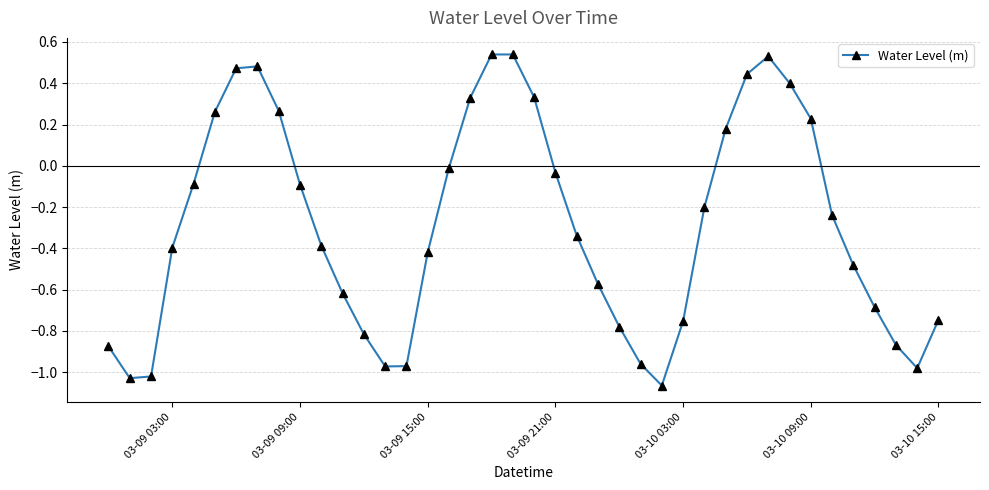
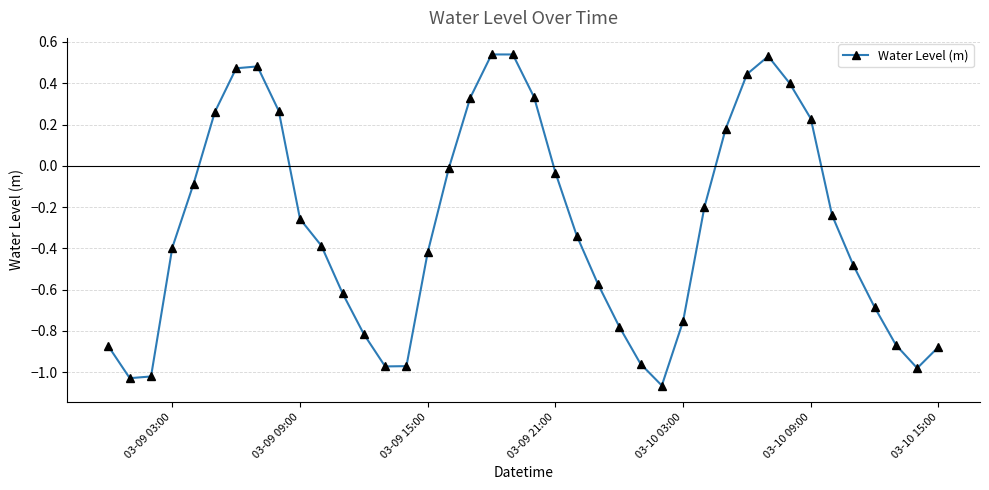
  {
    "03-09 03:00": -0.40,
-   "03-09 09:00": -0.09,
+   "03-09 09:00": -0.26,
    "03-09 15:00": -0.42,
    "03-09 21:00": -0.03,
    "03-10 03:00": -0.75,
    "03-10 09:00": 0.23,
-   "03-10 15:00": -0.75
+   "03-10 15:00": -0.88
  }
